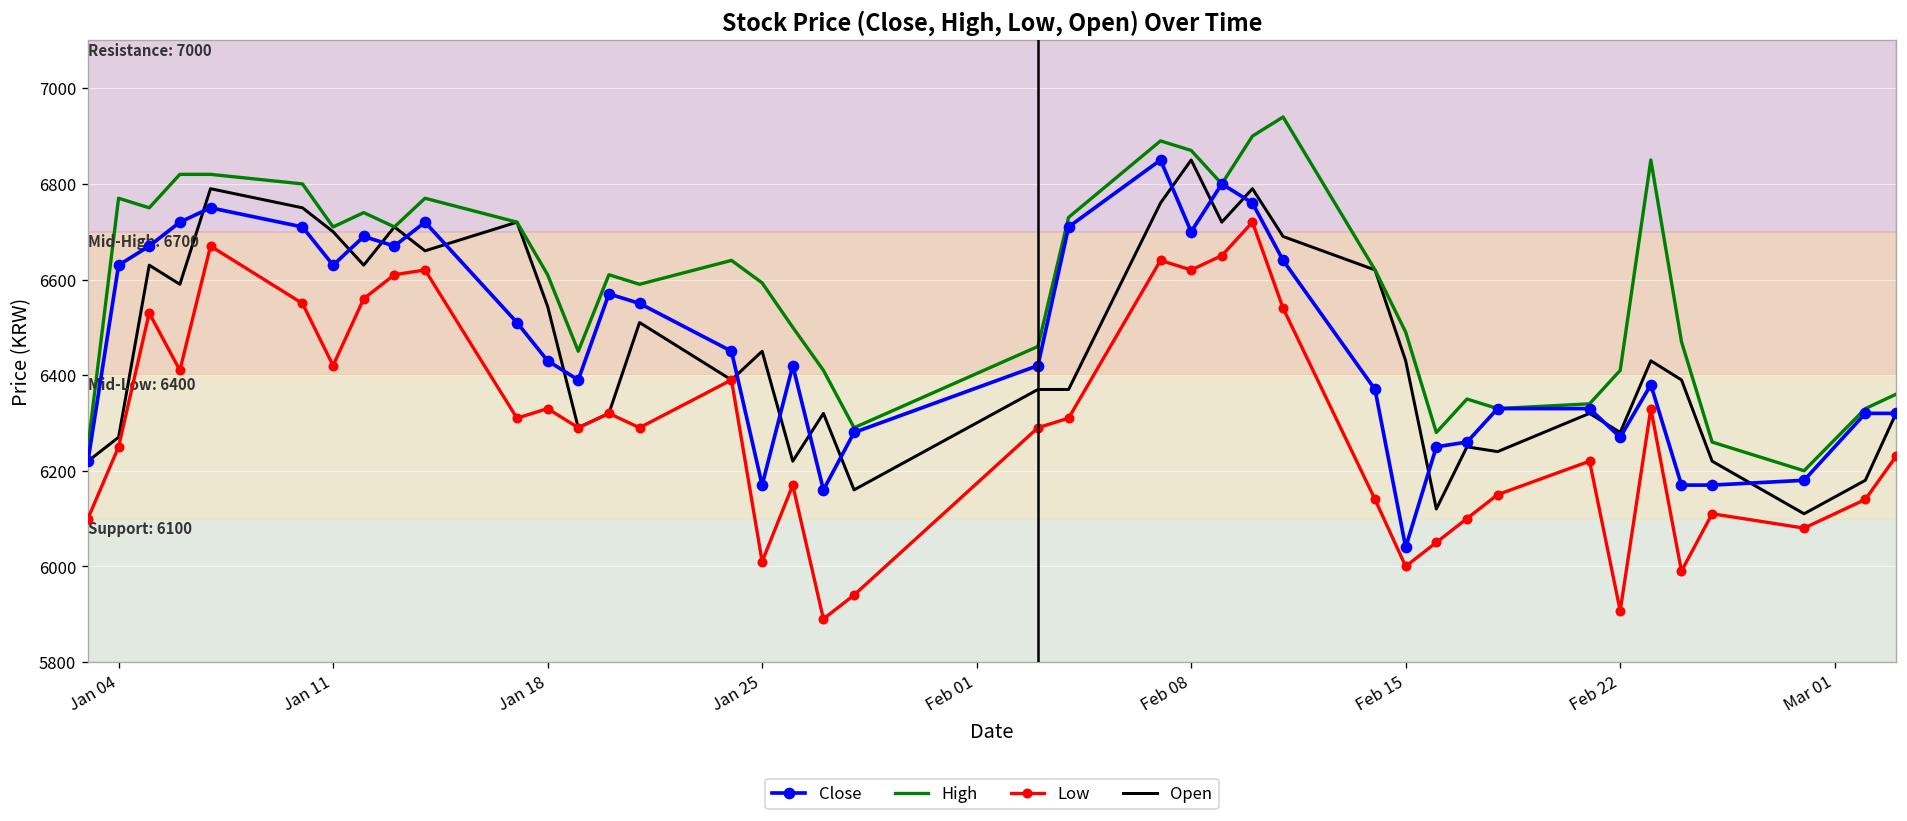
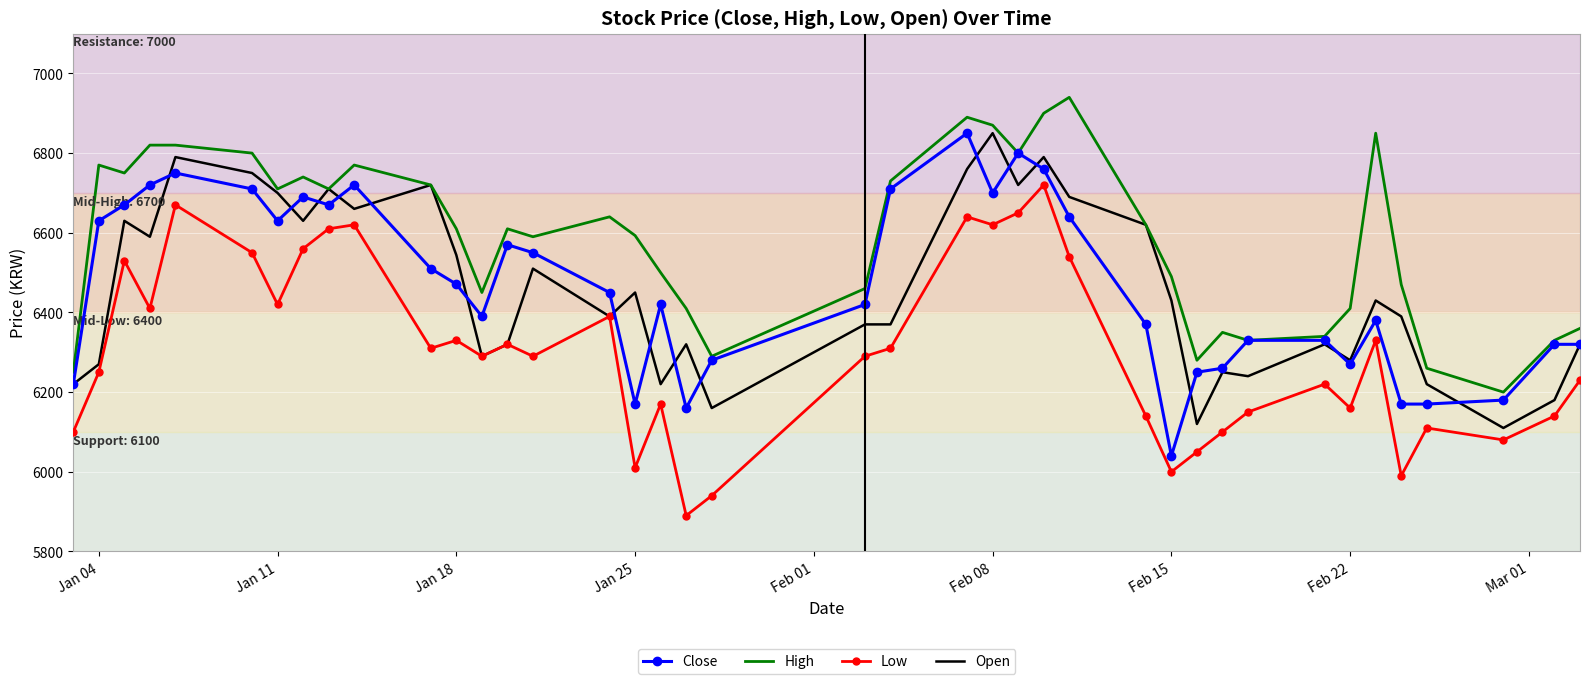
  {
    "Close": {
      "Jan 04": 6630,
      "Jan 11": 6630,
-     "Jan 18": 6430,
+     "Jan 18": 6470,
      "Jan 25": 6170,
      "Feb 08": 6700,
      "Feb 15": 6040,
      "Feb 22": 6270
    },
    "High": {
      "Jan 04": 6770,
      "Jan 11": 6710,
      "Jan 18": 6610,
      "Jan 25": 6590,
      "Feb 08": 6870,
      "Feb 15": 6490,
      "Feb 22": 6410
    },
    "Low": {
      "Jan 04": 6250,
      "Jan 11": 6420,
      "Jan 18": 6330,
      "Jan 25": 6010,
      "Feb 08": 6620,
      "Feb 15": 6000,
-     "Feb 22": 5910
+     "Feb 22": 6160
    },
    "Open": {
      "Jan 04": 6270,
      "Jan 11": 6700,
      "Jan 18": 6540,
      "Jan 25": 6450,
      "Feb 08": 6850,
      "Feb 15": 6430,
      "Feb 22": 6280
    }
  }
